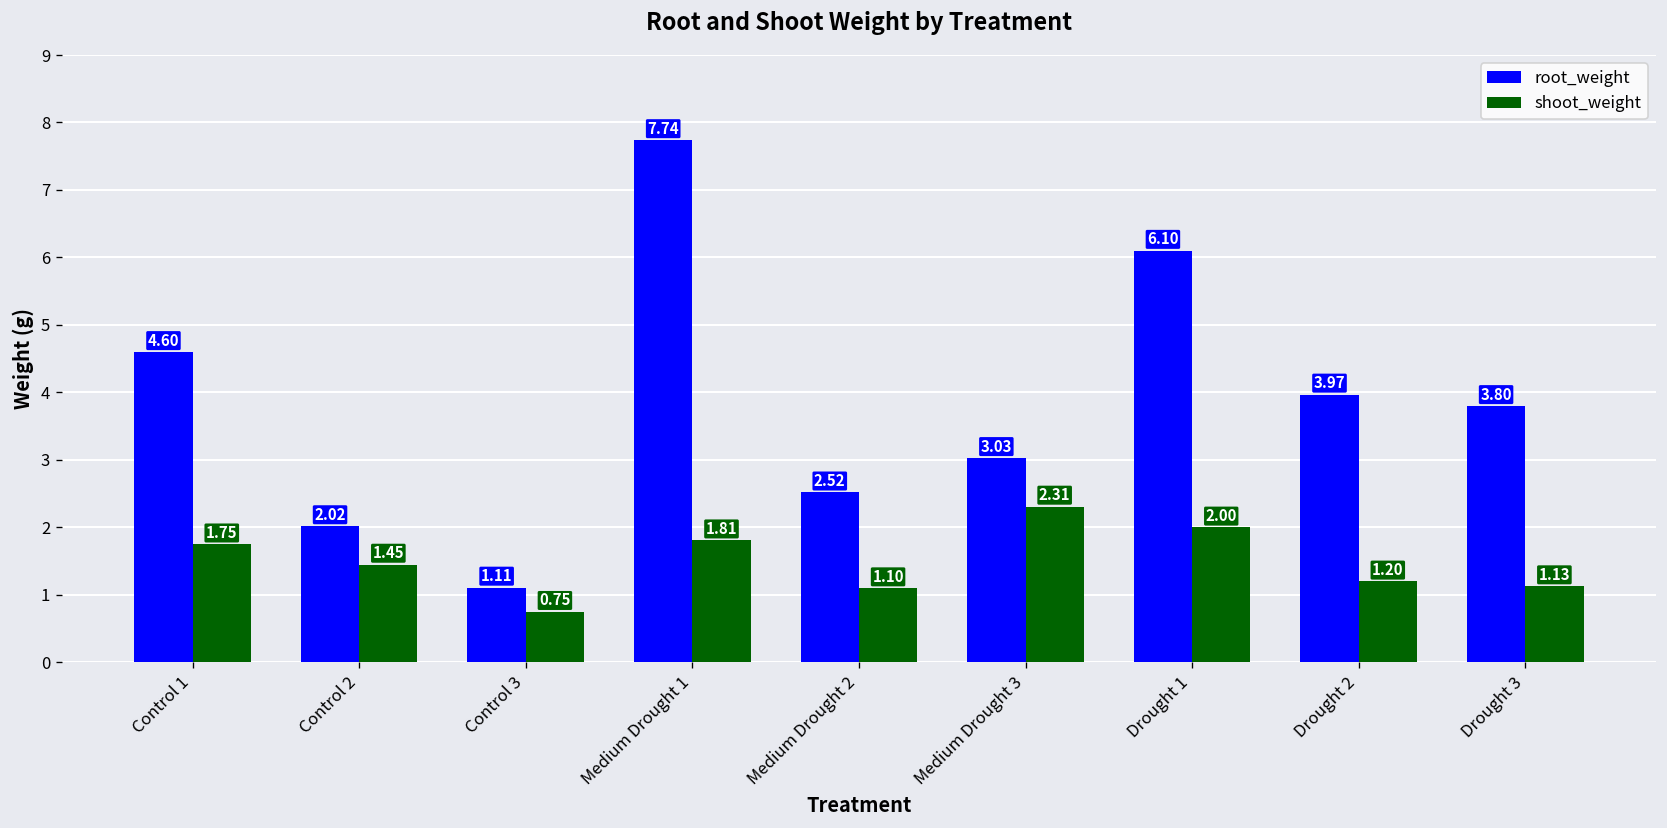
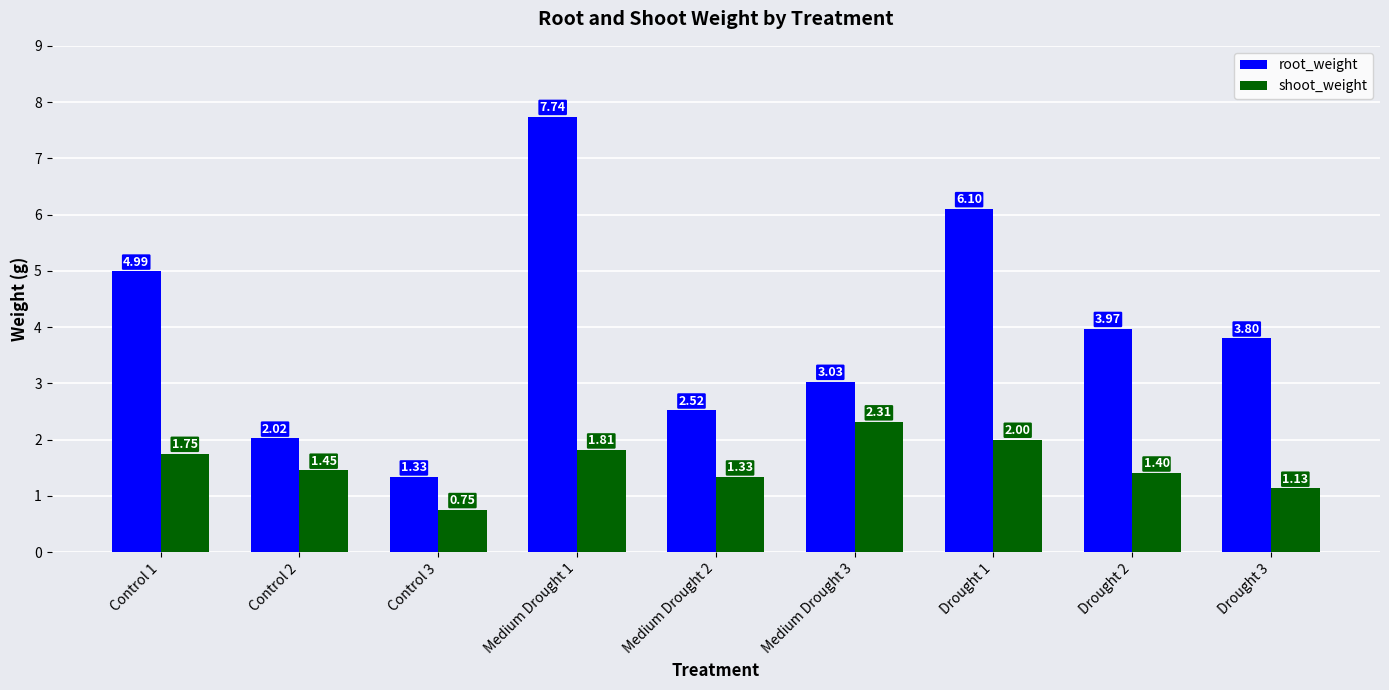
  {
    "root_weight": {
-     "Control 1": 4.60,
-     "Control 3": 1.11
+     "Control 1": 4.99,
+     "Control 3": 1.33
    },
    "shoot_weight": {
-     "Medium Drought 2": 1.10,
-     "Drought 2": 1.20
+     "Medium Drought 2": 1.33,
+     "Drought 2": 1.40
    }
  }
